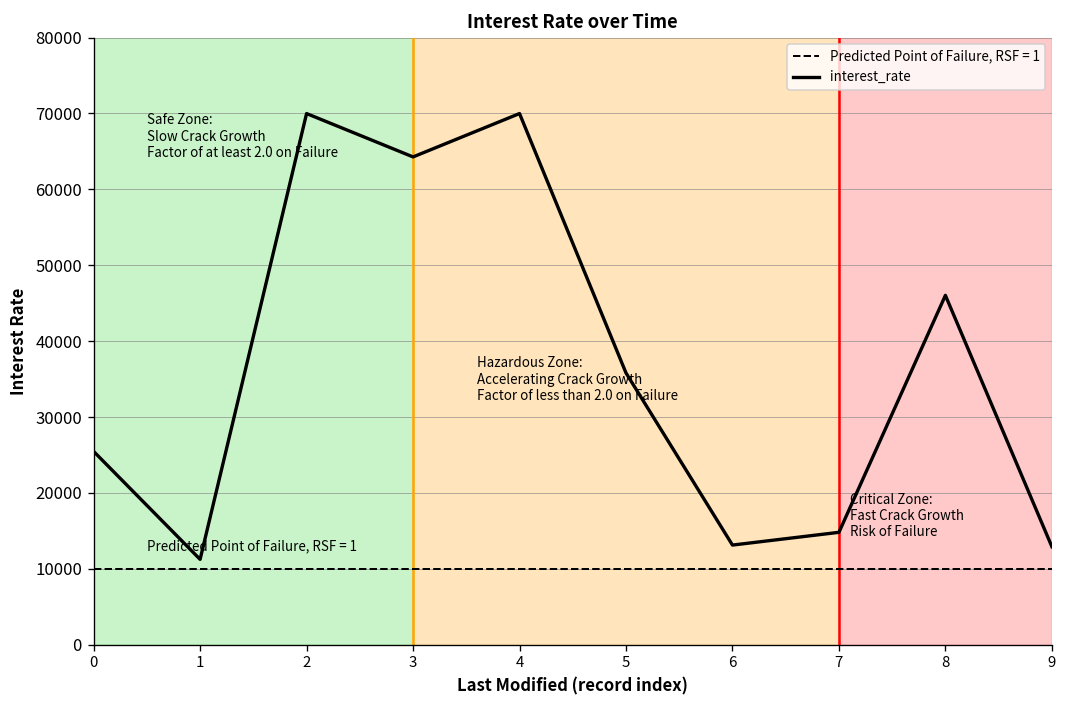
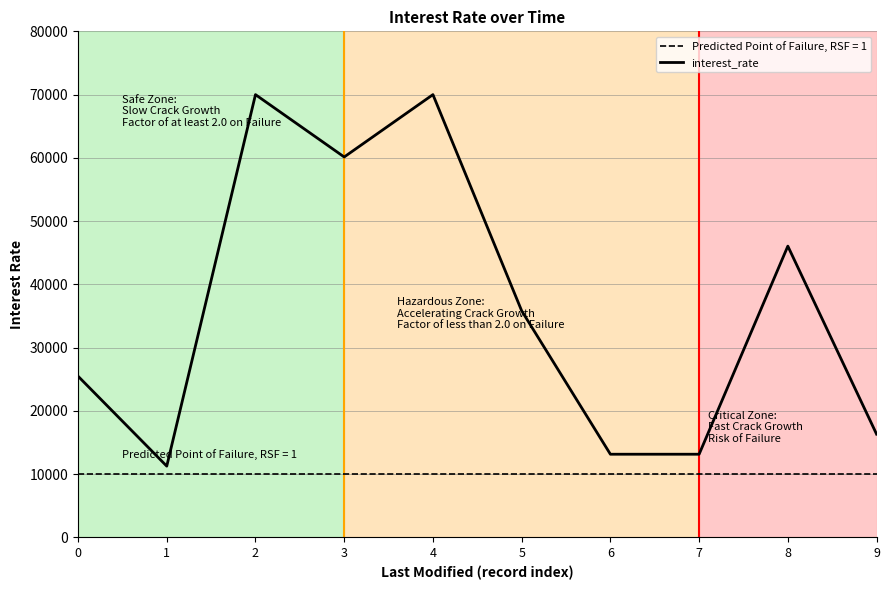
  {
    "0": 25000,
-   "3": 64000,
+   "3": 60000,
    "4": 70000,
    "6": 13000,
-   "7": 15000,
+   "7": 13000,
    "8": 46000,
-   "9": 13000
+   "9": 16000
  }
